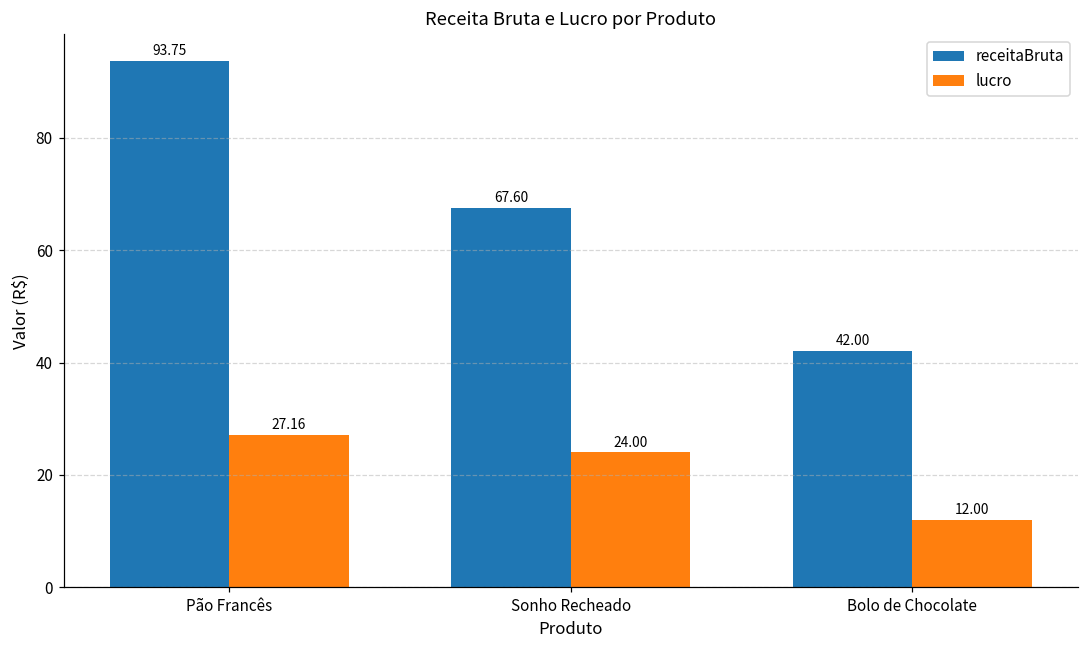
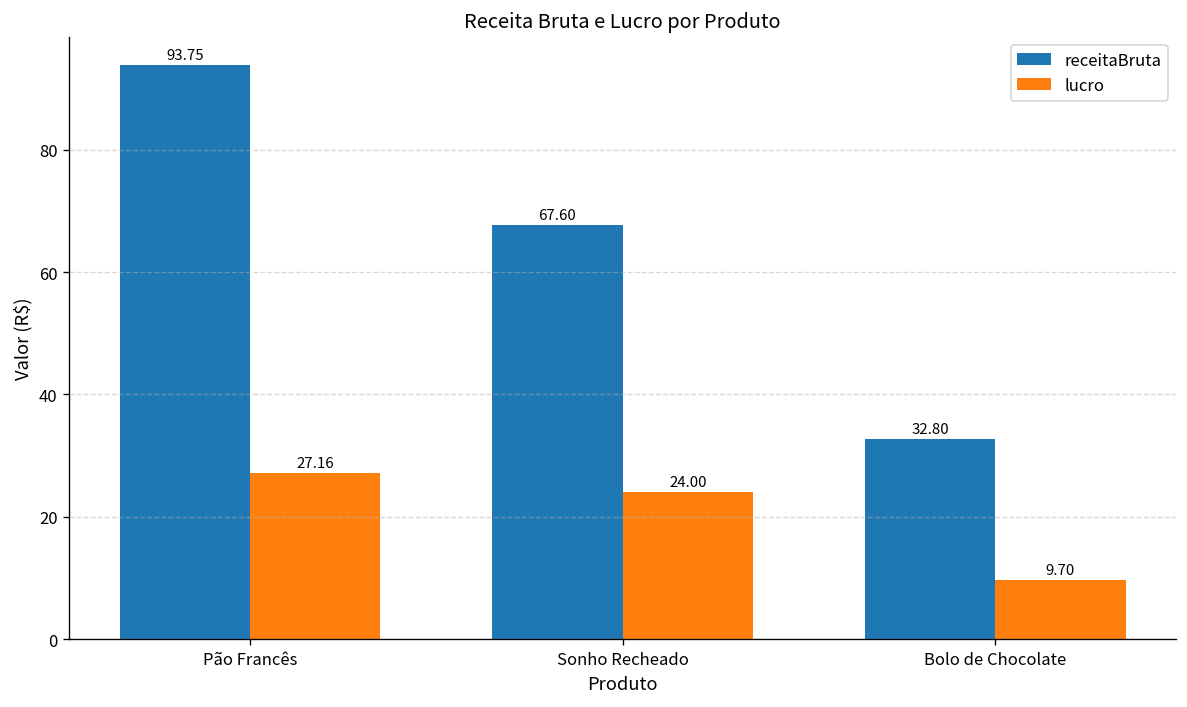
  {
    "receitaBruta": {
      "Pão Francês": 93.75,
      "Sonho Recheado": 67.60,
-     "Bolo de Chocolate": 42.00
+     "Bolo de Chocolate": 32.80
    },
    "lucro": {
      "Pão Francês": 27.16,
      "Sonho Recheado": 24.00,
-     "Bolo de Chocolate": 12.00
+     "Bolo de Chocolate": 9.70
    }
  }
